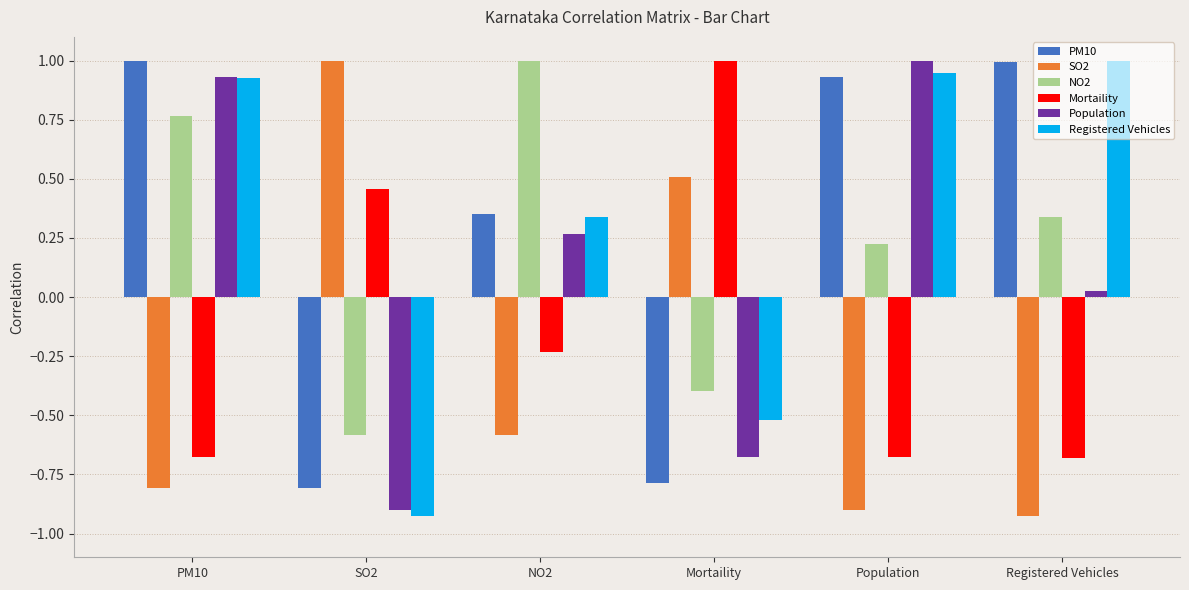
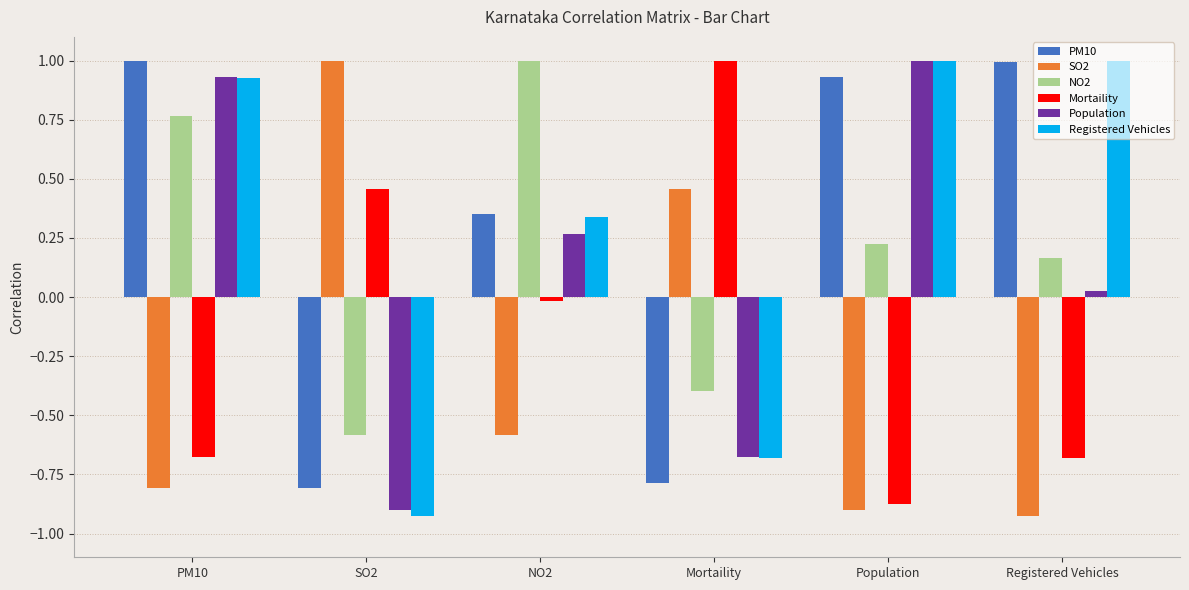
  {
    "PM10": {
      "PM10": 1.00,
      "SO2": -0.81,
      "NO2": 0.35,
      "Mortaility": -0.79,
      "Population": 0.93,
      "Registered Vehicles": 0.99
    },
    "SO2": {
      "PM10": -0.81,
      "SO2": 1.00,
      "NO2": -0.58,
-     "Mortaility": 0.51,
+     "Mortaility": 0.46,
      "Population": -0.90,
      "Registered Vehicles": -0.93
    },
    "NO2": {
      "PM10": 0.77,
      "SO2": -0.58,
      "NO2": 1.00,
      "Mortaility": -0.40,
      "Population": 0.22,
-     "Registered Vehicles": 0.34
+     "Registered Vehicles": 0.17
    },
    "Mortaility": {
      "PM10": -0.68,
      "SO2": 0.46,
-     "NO2": -0.23,
+     "NO2": -0.02,
      "Mortaility": 1.00,
-     "Population": -0.68,
+     "Population": -0.88,
      "Registered Vehicles": -0.68
    },
    "Population": {
      "PM10": 0.93,
      "SO2": -0.90,
      "NO2": 0.27,
      "Mortaility": -0.68,
      "Population": 1.00,
      "Registered Vehicles": 0.03
    },
    "Registered Vehicles": {
      "PM10": 0.93,
      "SO2": -0.93,
      "NO2": 0.34,
-     "Mortaility": -0.52,
-     "Population": 0.95
+     "Mortaility": -0.68,
+     "Population": 1.00
    }
  }
